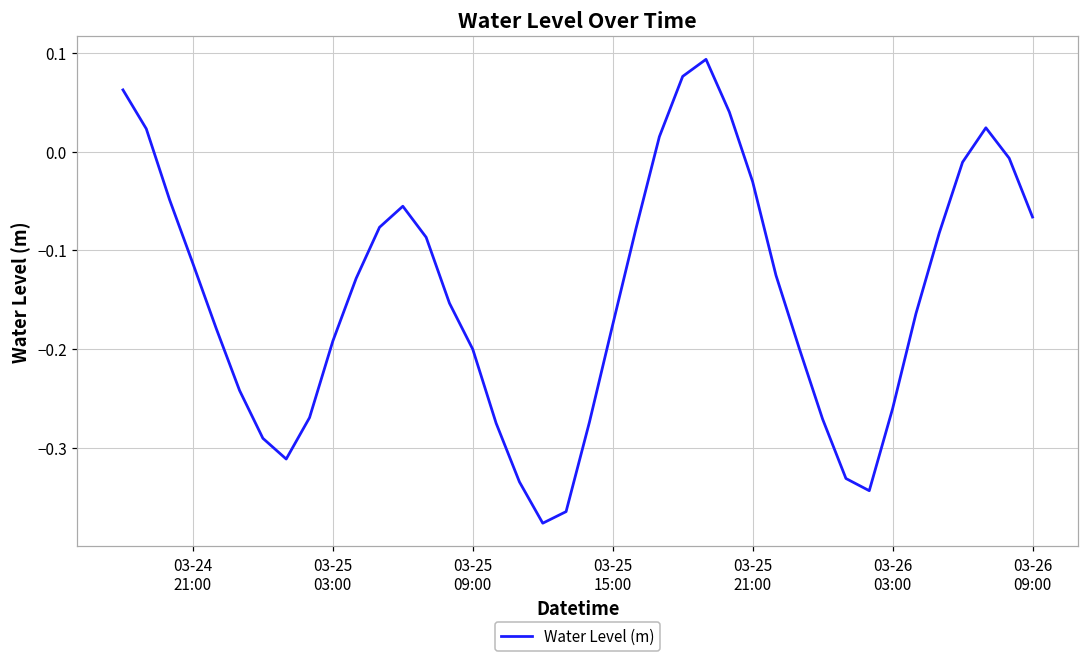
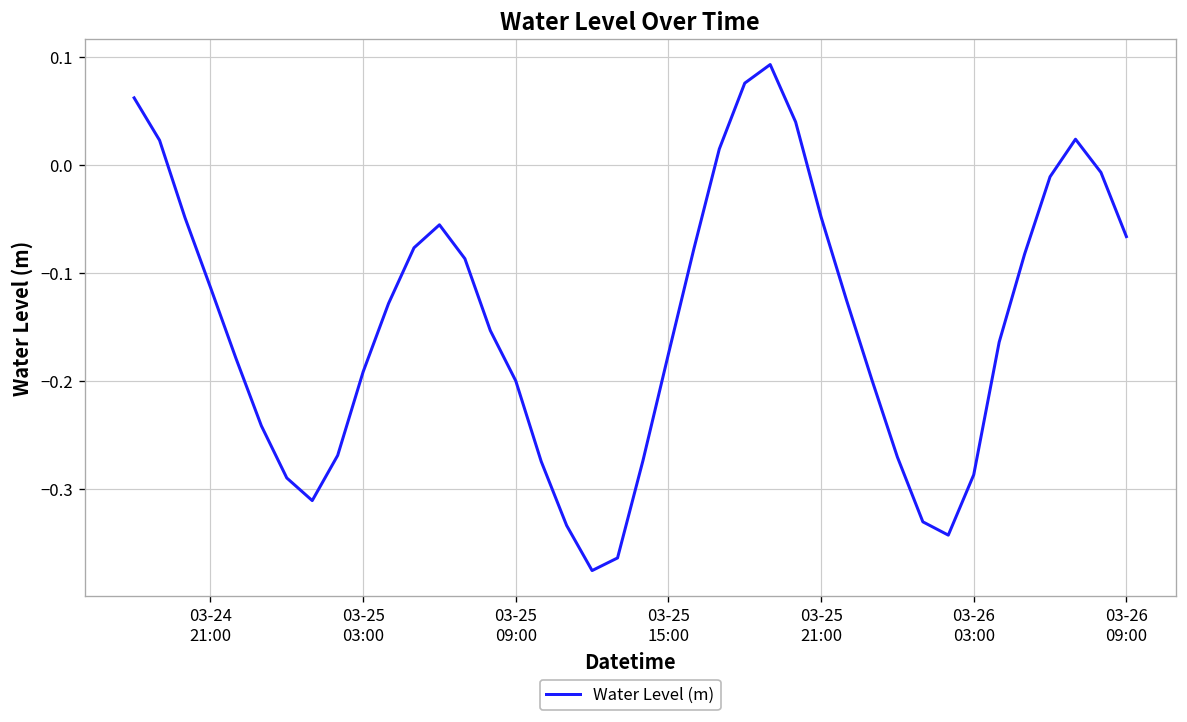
  {
    "03-24 21:00": -0.11,
    "03-25 03:00": -0.19,
    "03-25 09:00": -0.20,
    "03-25 15:00": -0.17,
-   "03-25 21:00": -0.03,
-   "03-26 03:00": -0.26,
+   "03-25 21:00": -0.05,
+   "03-26 03:00": -0.29,
    "03-26 09:00": -0.07
  }
